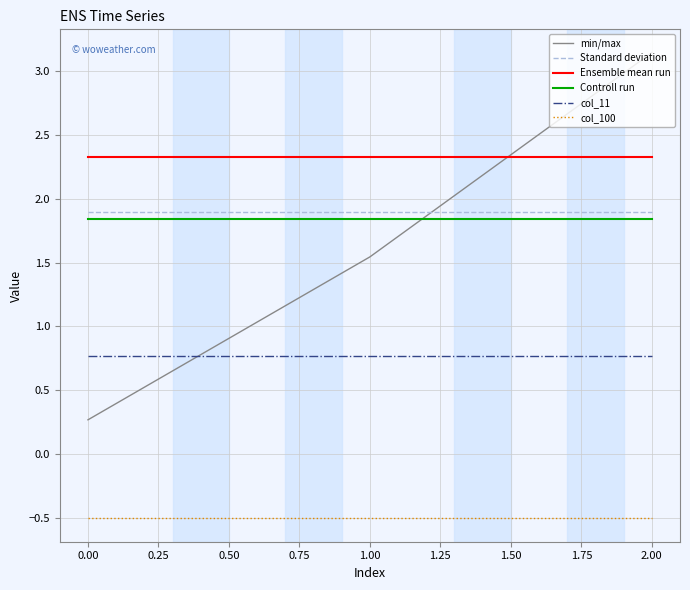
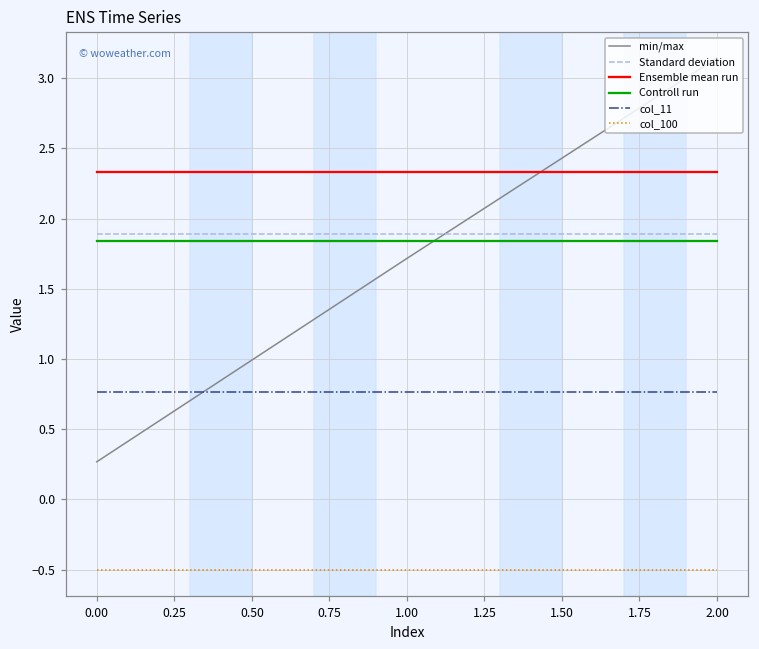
  {
    "min/max": {
      "0.00": 0.27,
-     "1.00": 1.54
+     "1.00": 1.72
    },
    "Standard deviation": {
      "0.00": 1.89,
      "1.00": 1.89,
      "2.00": 1.89
    },
    "Ensemble mean run": {
      "0.00": 2.33,
      "1.00": 2.33,
      "2.00": 2.33
    },
    "Controll run": {
      "0.00": 1.84,
      "1.00": 1.84,
      "2.00": 1.84
    },
    "col_11": {
      "0.00": 0.77,
      "1.00": 0.77,
      "2.00": 0.77
    },
    "col_100": {
      "0.00": -0.51,
      "1.00": -0.51,
      "2.00": -0.51
    }
  }
